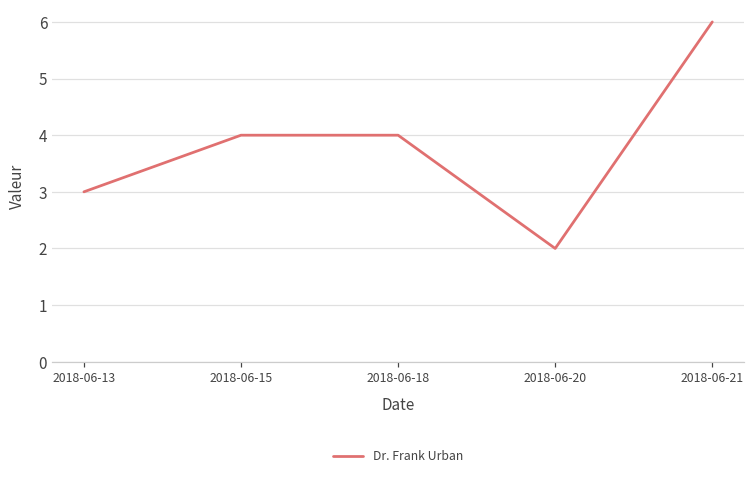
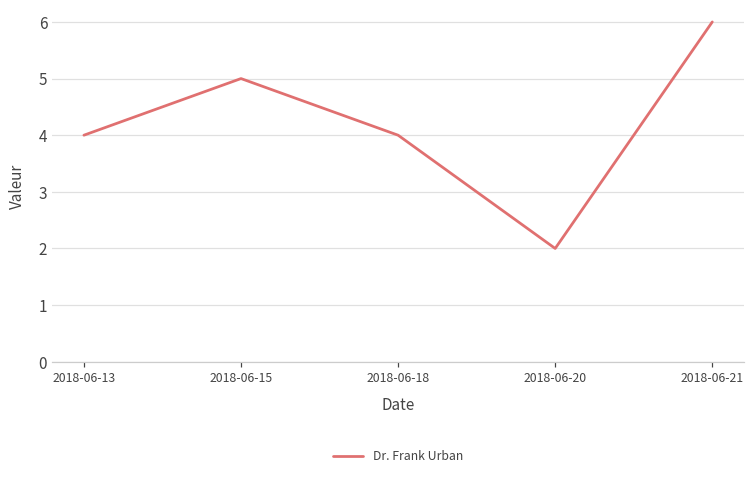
  {
-   "2018-06-13": 3,
-   "2018-06-15": 4,
+   "2018-06-13": 4,
+   "2018-06-15": 5,
    "2018-06-18": 4,
    "2018-06-20": 2,
    "2018-06-21": 6
  }
